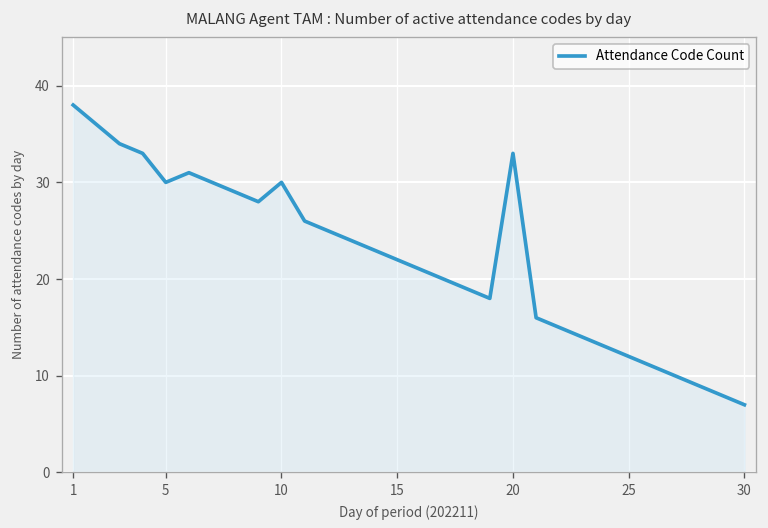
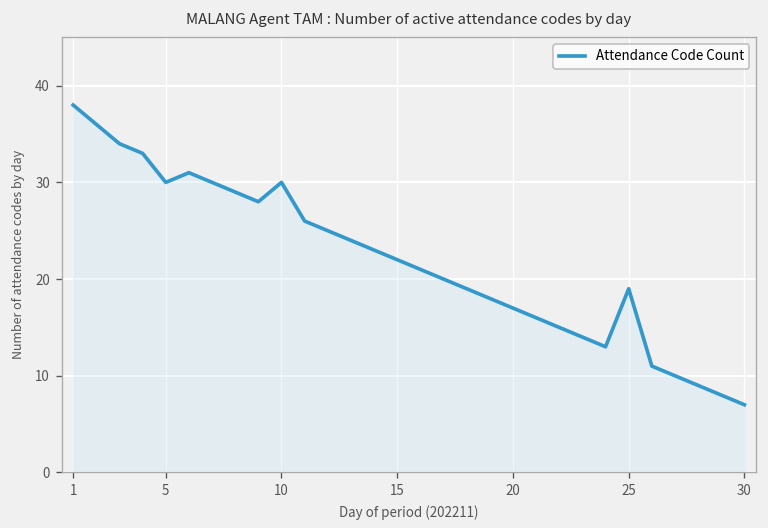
  {
    "1": 38,
    "5": 30,
    "10": 30,
    "15": 22,
-   "20": 33,
-   "25": 12,
+   "20": 17,
+   "25": 19,
    "30": 7
  }
